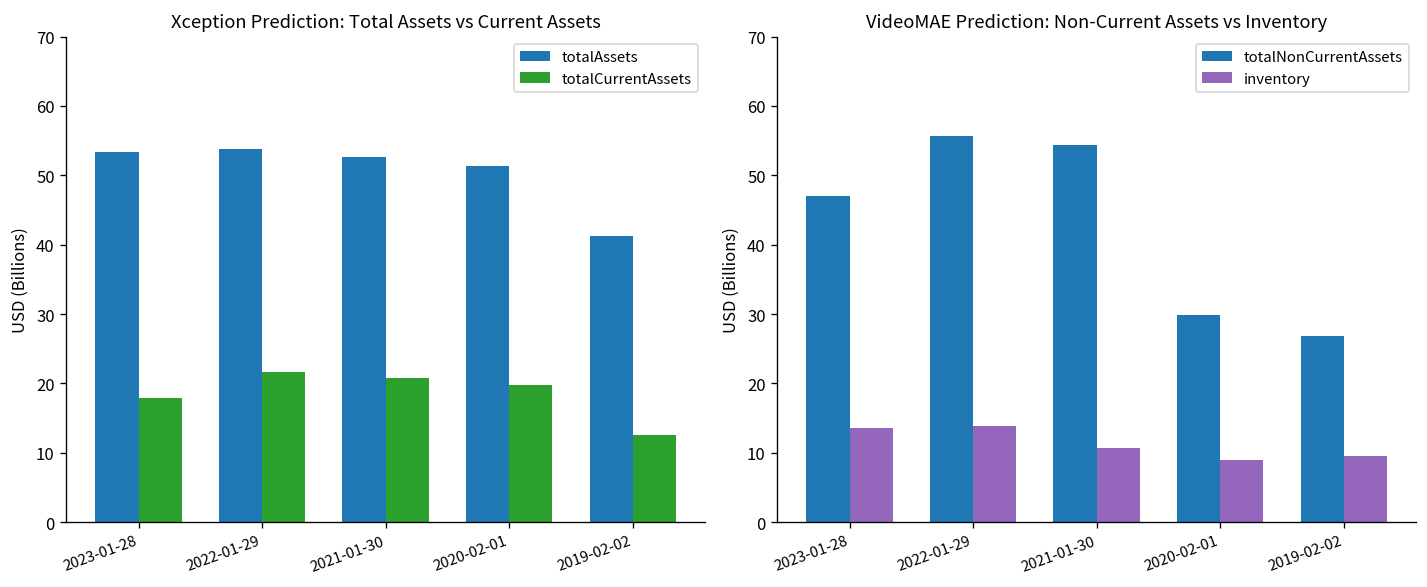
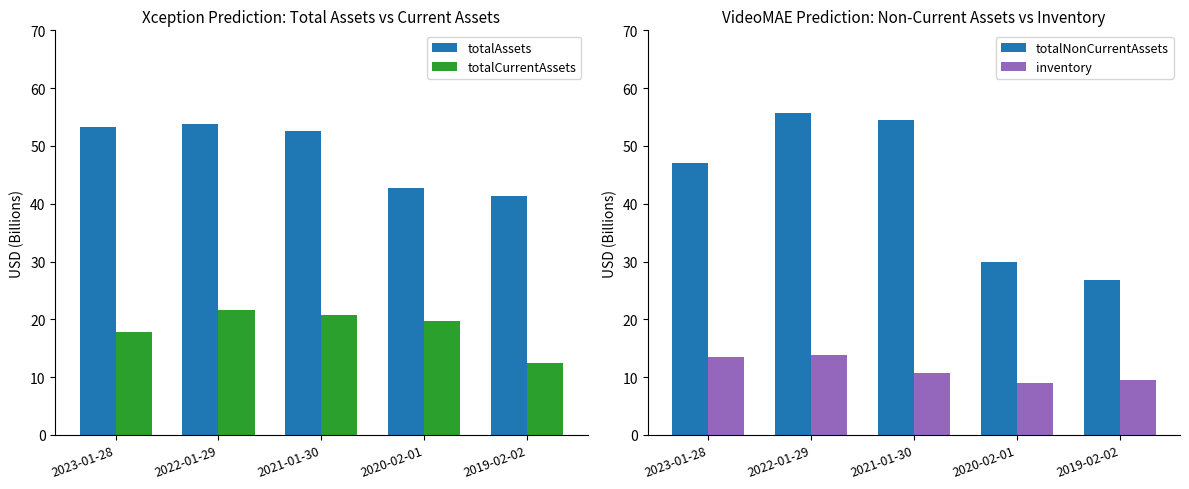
  {
    "Xception Prediction: Total Assets vs Current Assets": {
      "totalAssets": {
        "2023-01-28": 53,
        "2022-01-29": 54,
        "2021-01-30": 53,
-       "2020-02-01": 51,
+       "2020-02-01": 43,
        "2019-02-02": 41
      },
      "totalCurrentAssets": {
        "2023-01-28": 18,
        "2022-01-29": 22,
        "2021-01-30": 21,
        "2020-02-01": 20,
        "2019-02-02": 13
      }
    },
    "VideoMAE Prediction: Non-Current Assets vs Inventory": {
      "totalNonCurrentAssets": {
        "2023-01-28": 47,
        "2022-01-29": 56,
        "2021-01-30": 54,
        "2020-02-01": 30,
        "2019-02-02": 27
      },
      "inventory": {
        "2023-01-28": 13,
        "2022-01-29": 14,
        "2021-01-30": 11,
        "2020-02-01": 9,
        "2019-02-02": 9
      }
    }
  }
